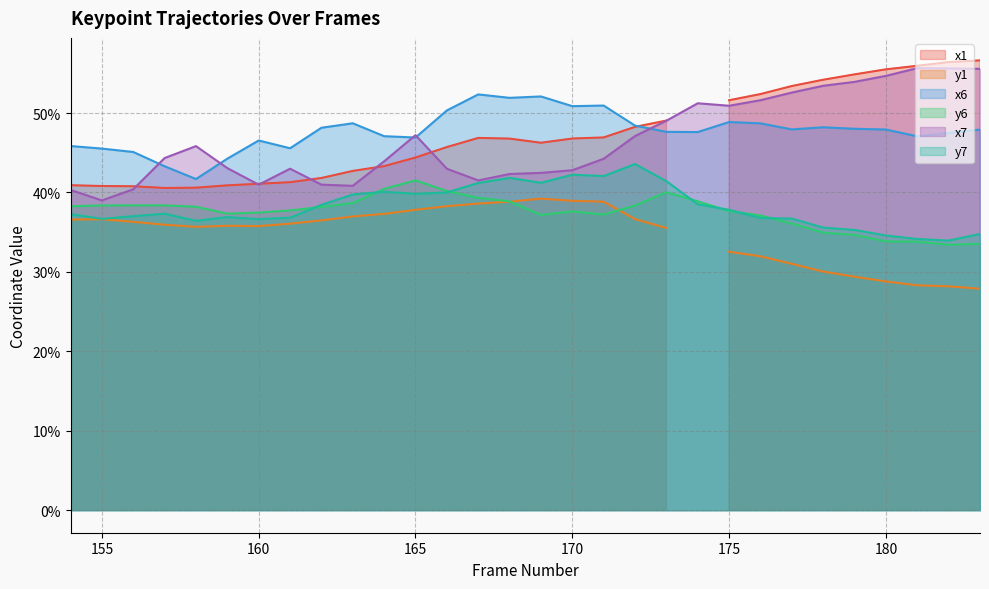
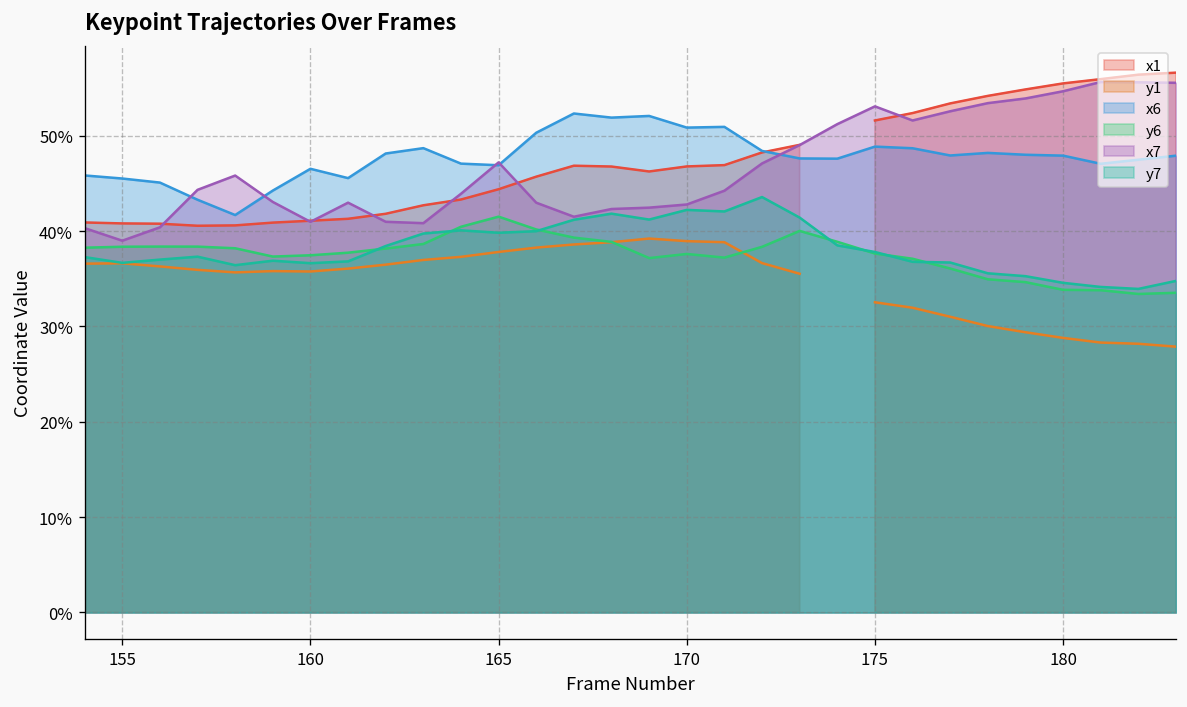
  {
    "x7": {
      "155": "39%",
      "170": "43%",
-     "175": "51%",
+     "175": "53%",
      "180": "55%"
    }
  }
